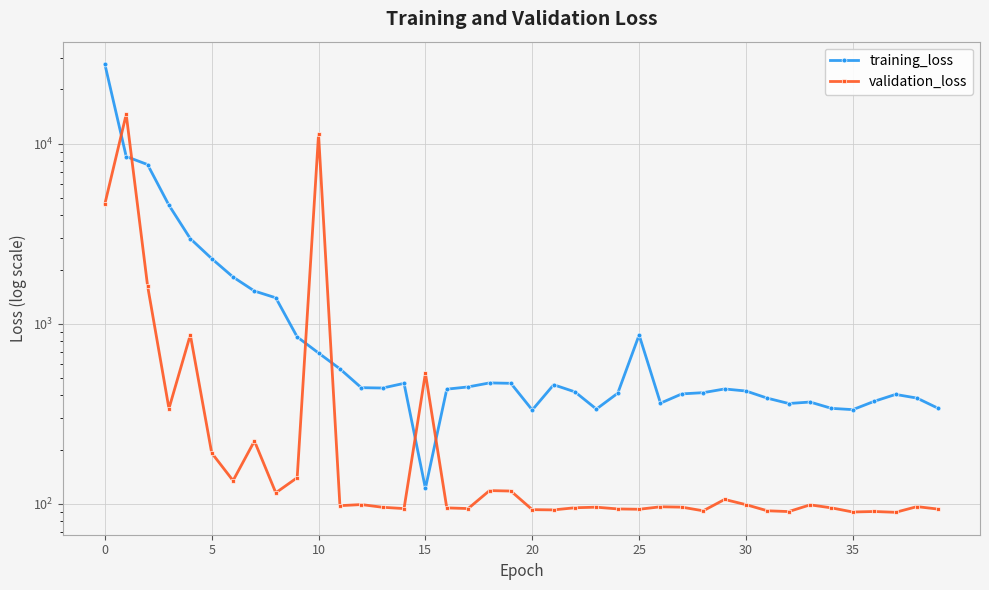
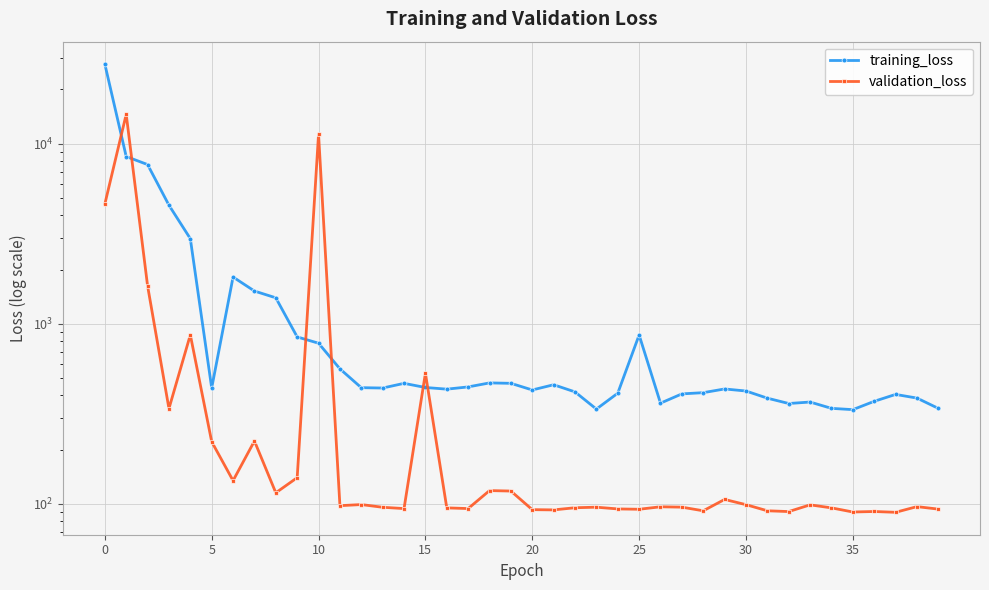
  {
    "training_loss": {
      "0": 28000,
-     "5": 2300,
-     "10": 690,
-     "15": 120,
-     "20": 330,
+     "5": 440,
+     "10": 780,
+     "15": 440,
+     "20": 430,
      "25": 900,
      "30": 420,
      "35": 330
    },
    "validation_loss": {
      "0": 4600,
-     "5": 190,
+     "5": 220,
      "10": 11000,
      "15": 530,
      "20": 90,
      "25": 90,
      "30": 100,
      "35": 90
    }
  }
